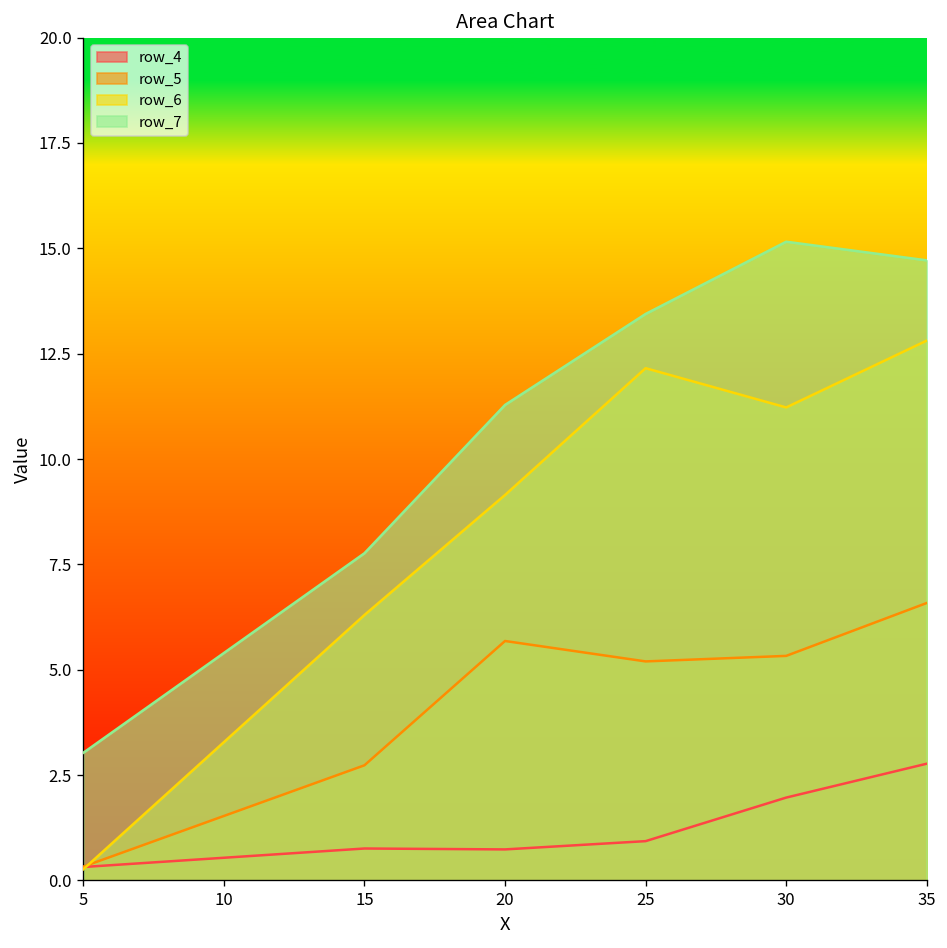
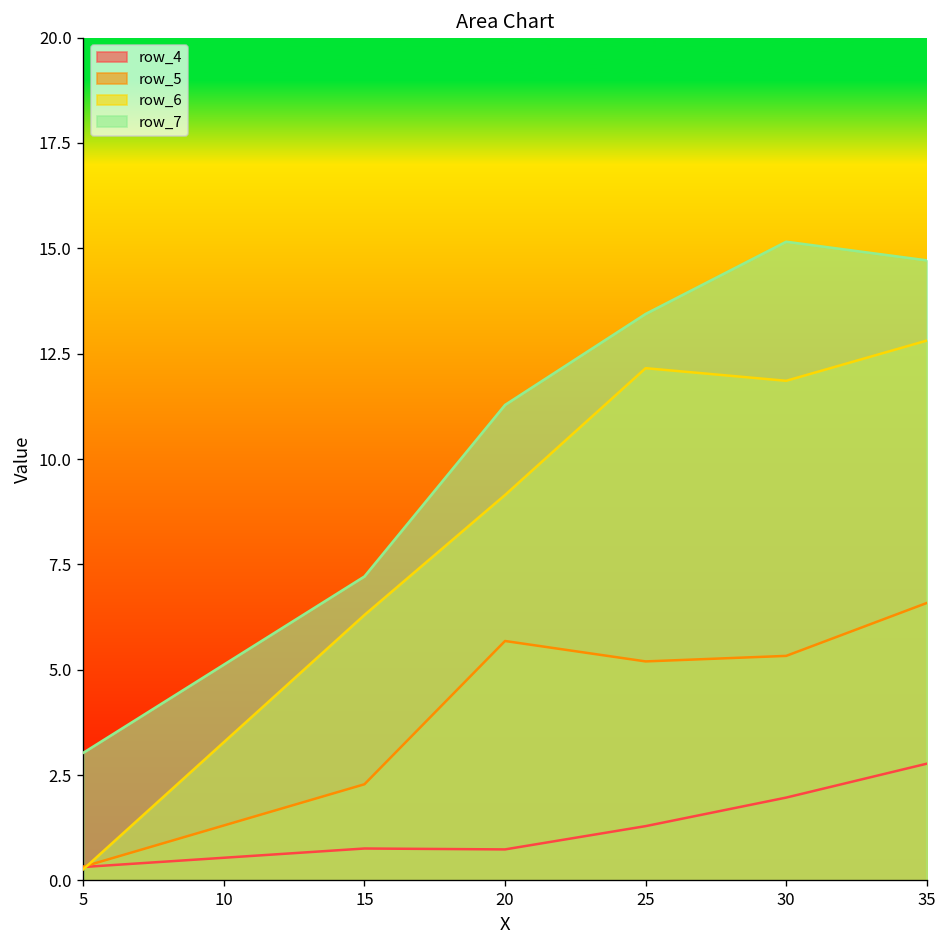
  {
    "row_4": {
      "15": 0.8,
      "20": 0.7,
-     "25": 0.9,
+     "25": 1.3,
      "30": 2.0,
      "35": 2.8
    },
    "row_5": {
-     "15": 2.7,
+     "15": 2.3,
      "20": 5.7,
      "25": 5.2,
      "30": 5.3,
      "35": 6.6
    },
    "row_6": {
      "15": 6.3,
      "20": 9.1,
      "25": 12.2,
-     "30": 11.2,
+     "30": 11.9,
      "35": 12.8
    },
    "row_7": {
      "5": 3.0,
-     "15": 7.8,
+     "15": 7.2,
      "20": 11.3,
      "25": 13.4,
      "30": 15.2,
      "35": 14.7
    }
  }
